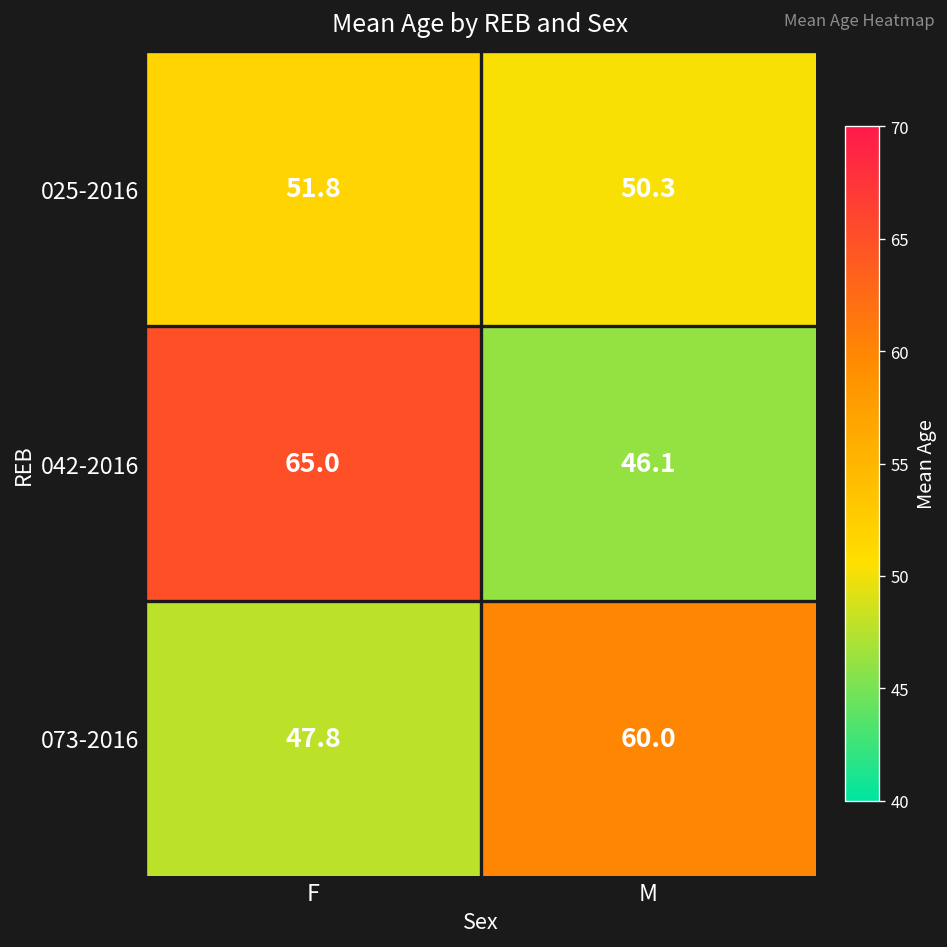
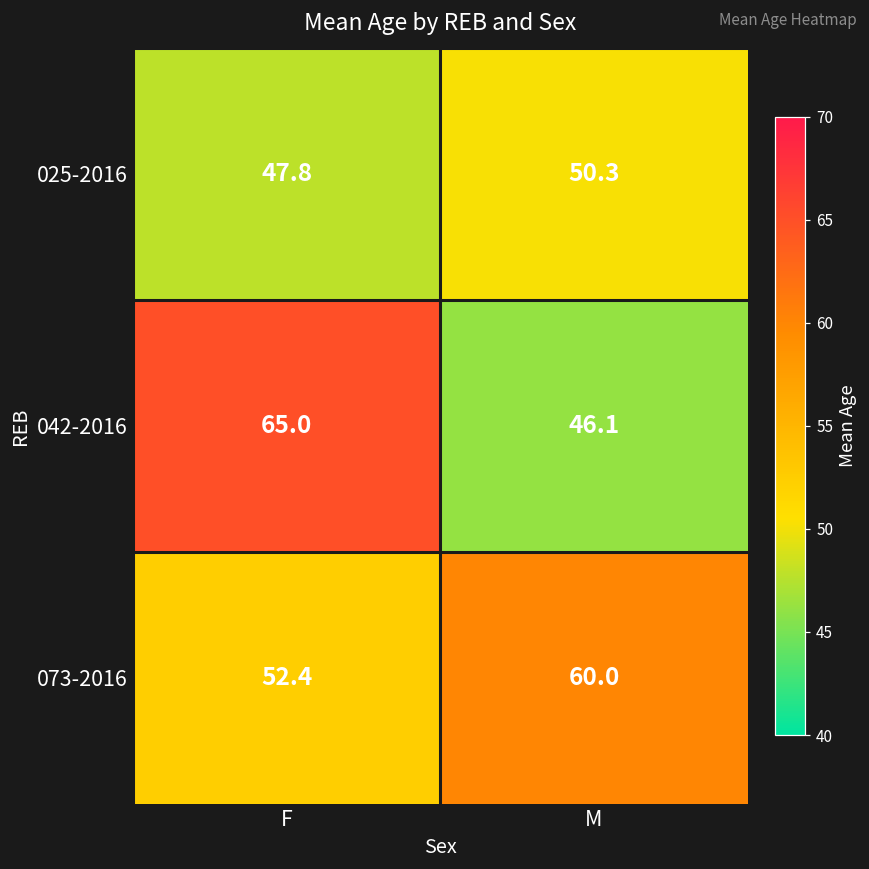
  {
    "025-2016": {
-     "F": 51.8,
+     "F": 47.8,
      "M": 50.3
    },
    "042-2016": {
      "F": 65.0,
      "M": 46.1
    },
    "073-2016": {
-     "F": 47.8,
+     "F": 52.4,
      "M": 60.0
    }
  }
